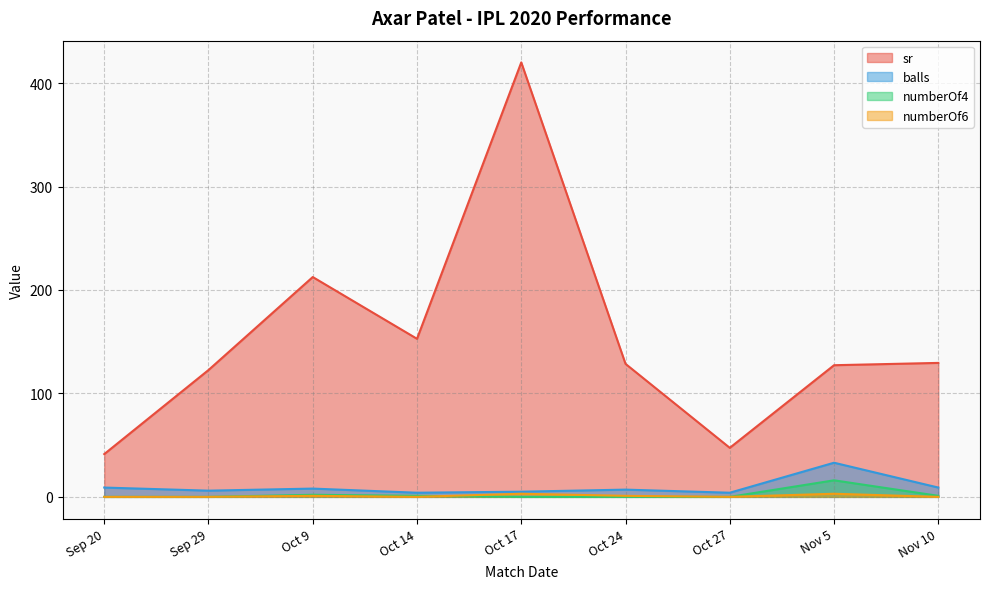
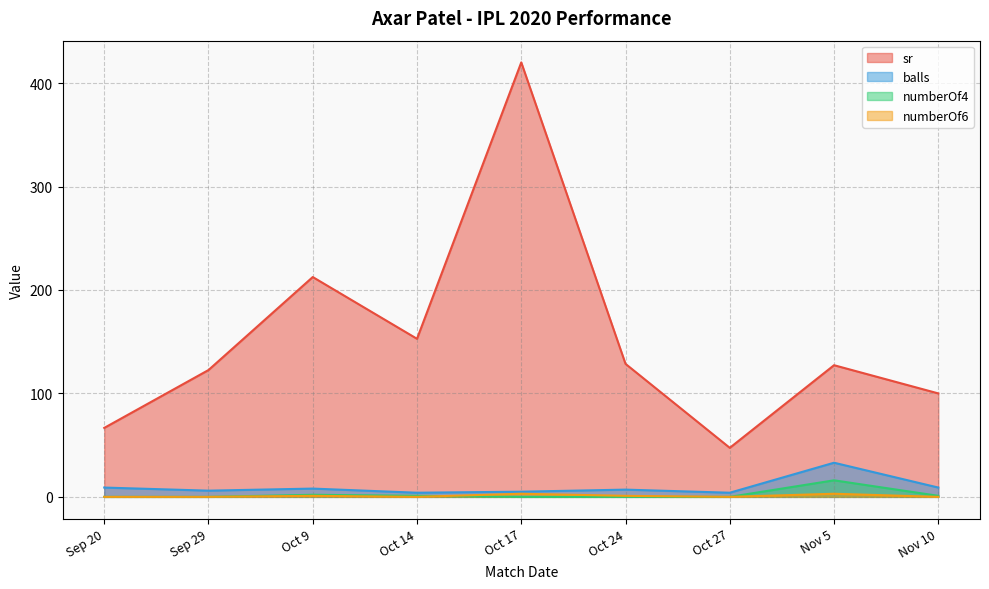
  {
    "sr": {
-     "Sep 20": 41,
+     "Sep 20": 67,
      "Sep 29": 123,
      "Oct 9": 213,
      "Oct 14": 153,
      "Oct 17": 420,
      "Oct 24": 129,
      "Oct 27": 47,
      "Nov 5": 127,
-     "Nov 10": 130
+     "Nov 10": 100
    },
    "balls": {
      "Sep 20": 9,
      "Sep 29": 6,
      "Oct 9": 8,
      "Oct 14": 4,
      "Oct 24": 7,
      "Oct 27": 4,
      "Nov 5": 33,
      "Nov 10": 9
    },
    "numberOf4": {
      "Oct 17": 0,
      "Nov 5": 16
    },
    "numberOf6": {
      "Nov 5": 3
    }
  }
